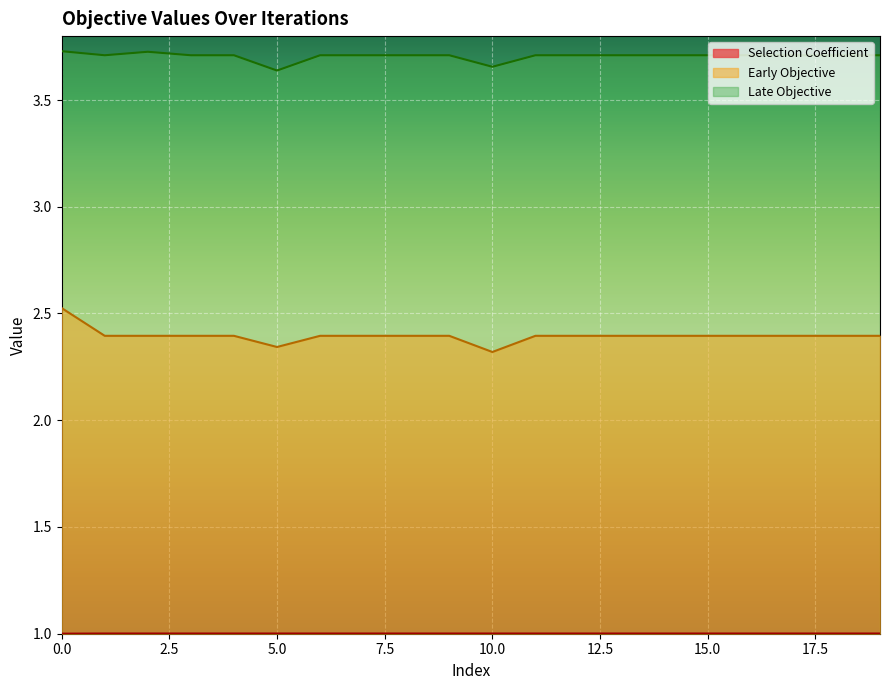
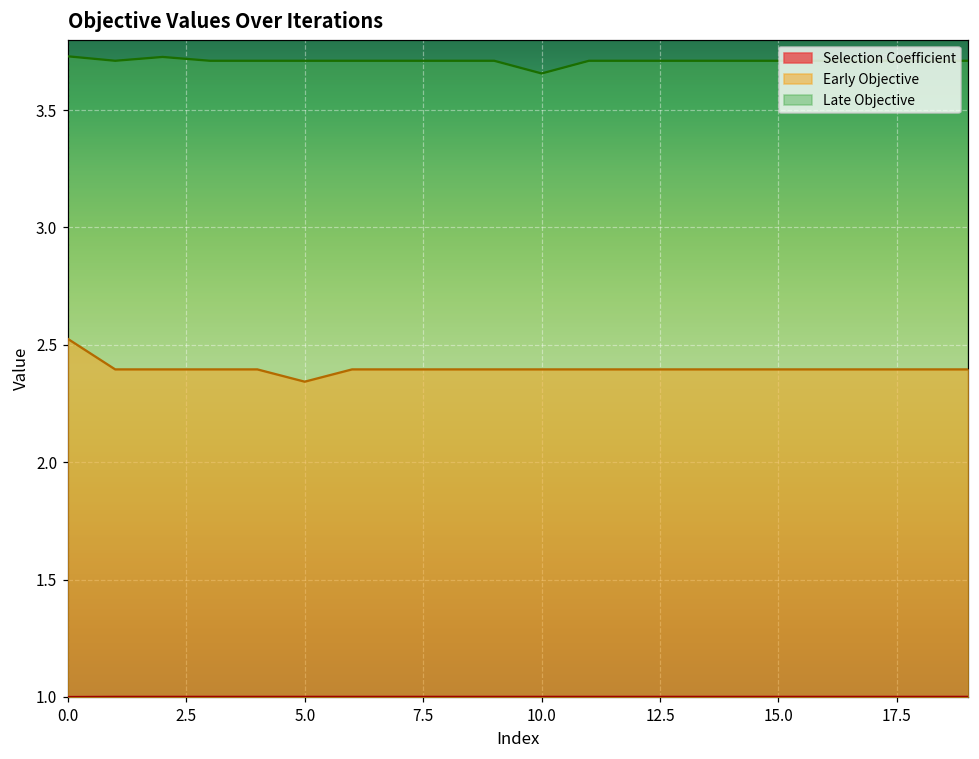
  {
    "Selection Coefficient": {
      "0.0": 1.00,
      "5.0": 1.00,
      "10.0": 1.00,
      "15.0": 1.00
    },
    "Early Objective": {
      "0.0": 2.53,
      "5.0": 2.34,
-     "10.0": 2.32,
+     "10.0": 2.40,
      "15.0": 2.40
    },
    "Late Objective": {
      "0.0": 3.73,
-     "5.0": 3.64,
+     "5.0": 3.71,
      "10.0": 3.66,
      "15.0": 3.71
    }
  }
